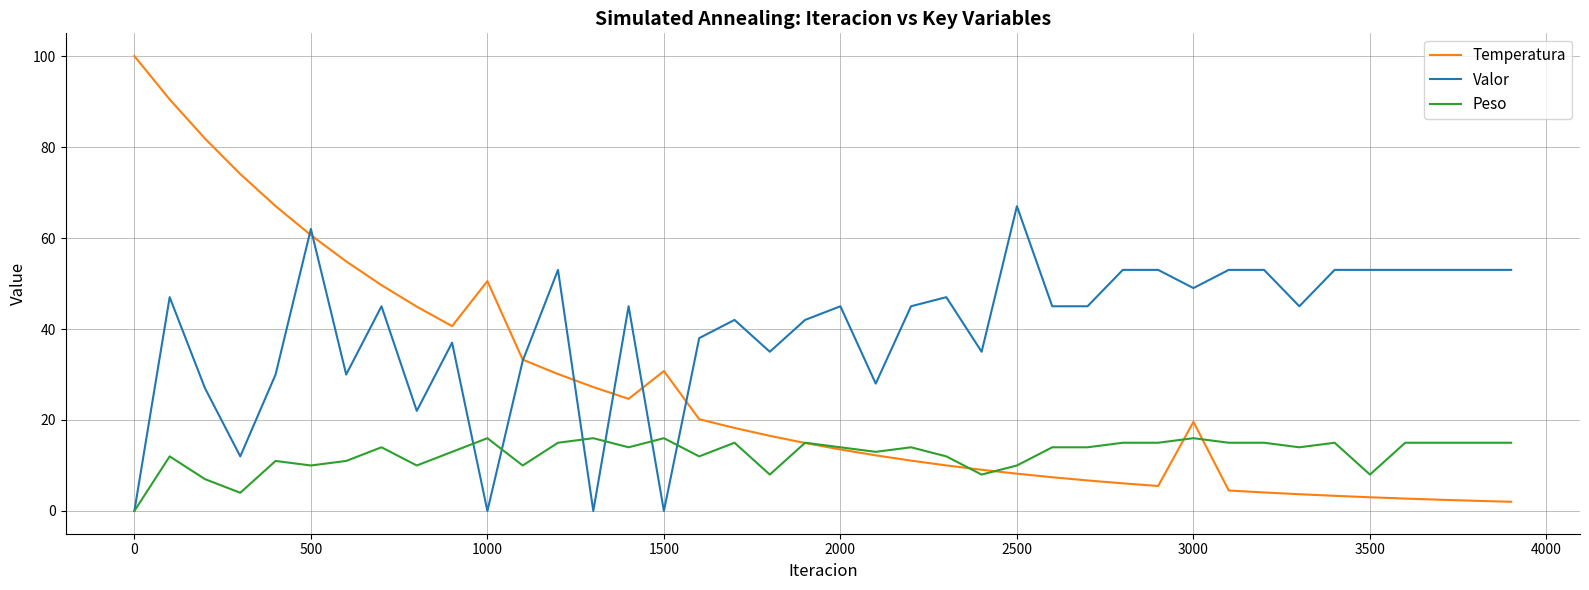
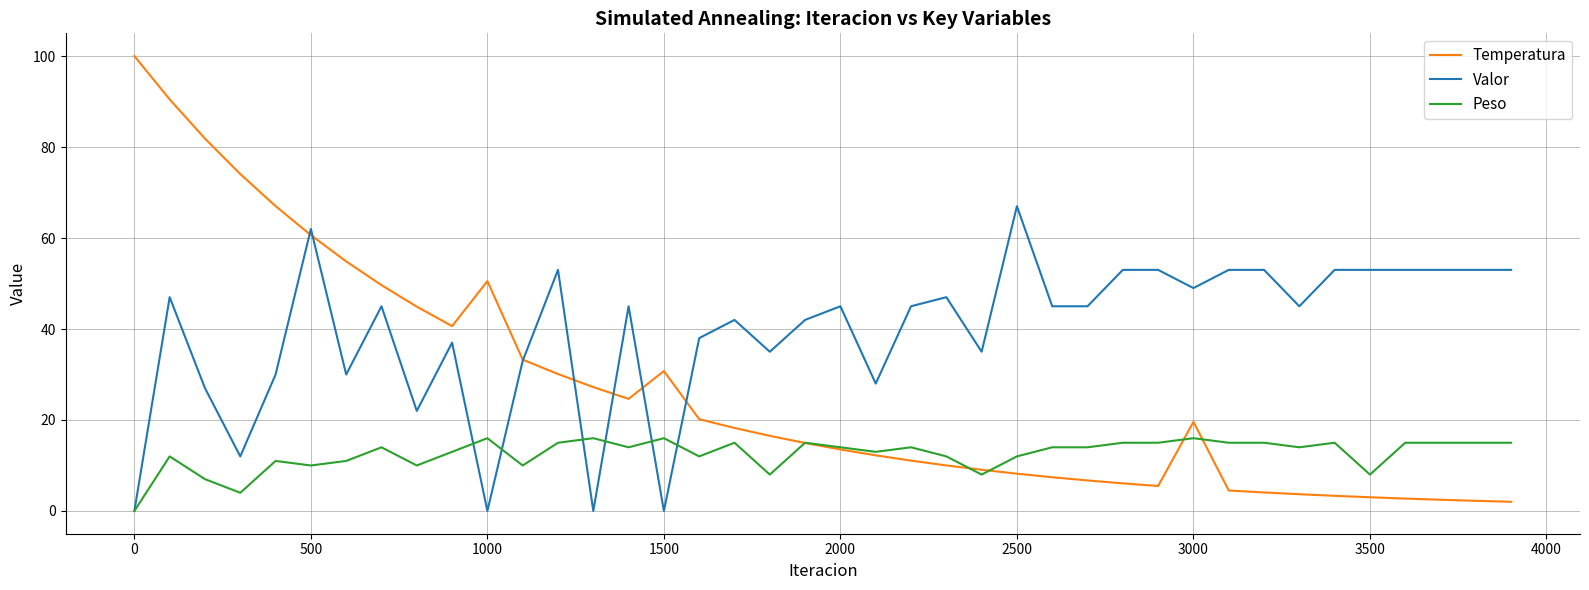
  {
    "Temperatura": {
      "0": 100,
      "500": 61,
      "1000": 51,
      "1500": 31,
      "2500": 8,
      "3000": 20,
      "3500": 3
    },
    "Valor": {
      "500": 62,
      "1000": 0,
      "1500": 0,
      "2000": 45,
      "2500": 67,
      "3000": 49,
      "3500": 53
    },
    "Peso": {
      "500": 10,
      "1000": 16,
      "1500": 16,
-     "2500": 10,
+     "2500": 12,
      "3000": 16,
      "3500": 8
    }
  }
